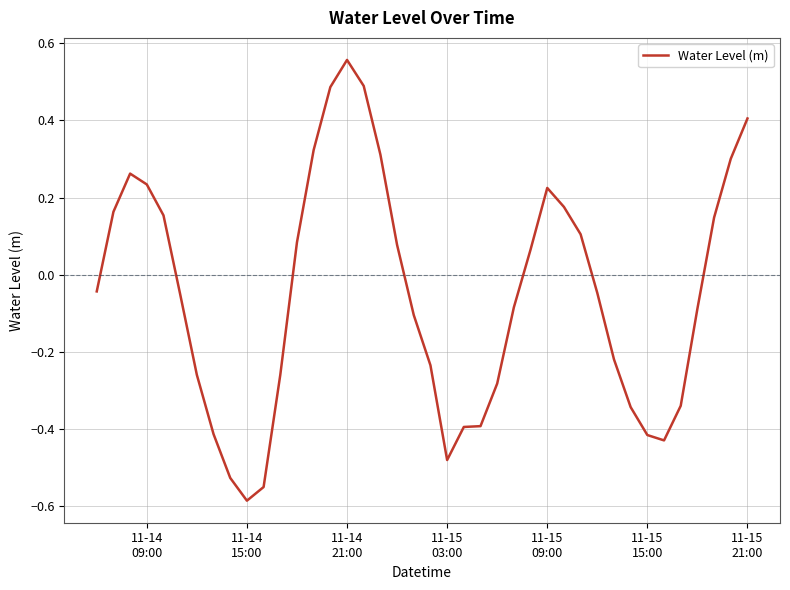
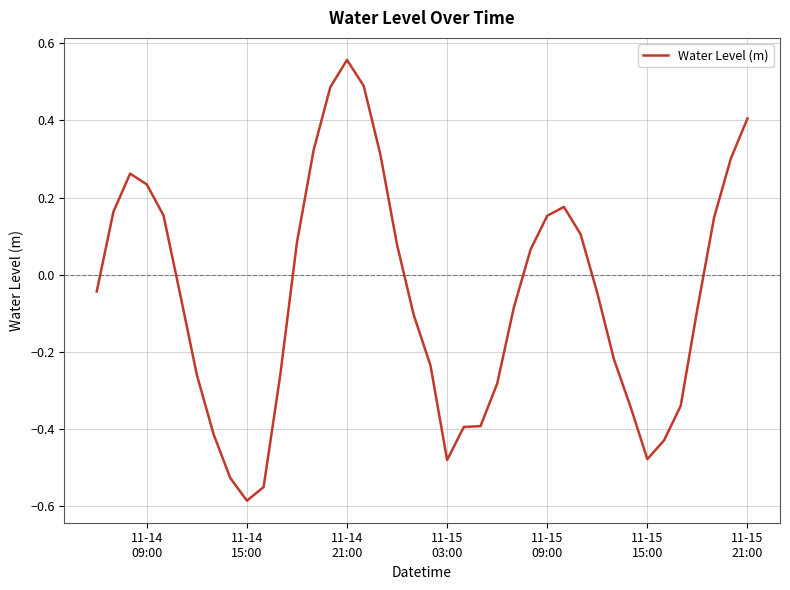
  {
    "11-14 09:00": 0.23,
    "11-14 15:00": -0.59,
    "11-14 21:00": 0.56,
    "11-15 03:00": -0.48,
-   "11-15 09:00": 0.22,
-   "11-15 15:00": -0.42,
+   "11-15 09:00": 0.15,
+   "11-15 15:00": -0.48,
    "11-15 21:00": 0.41
  }
